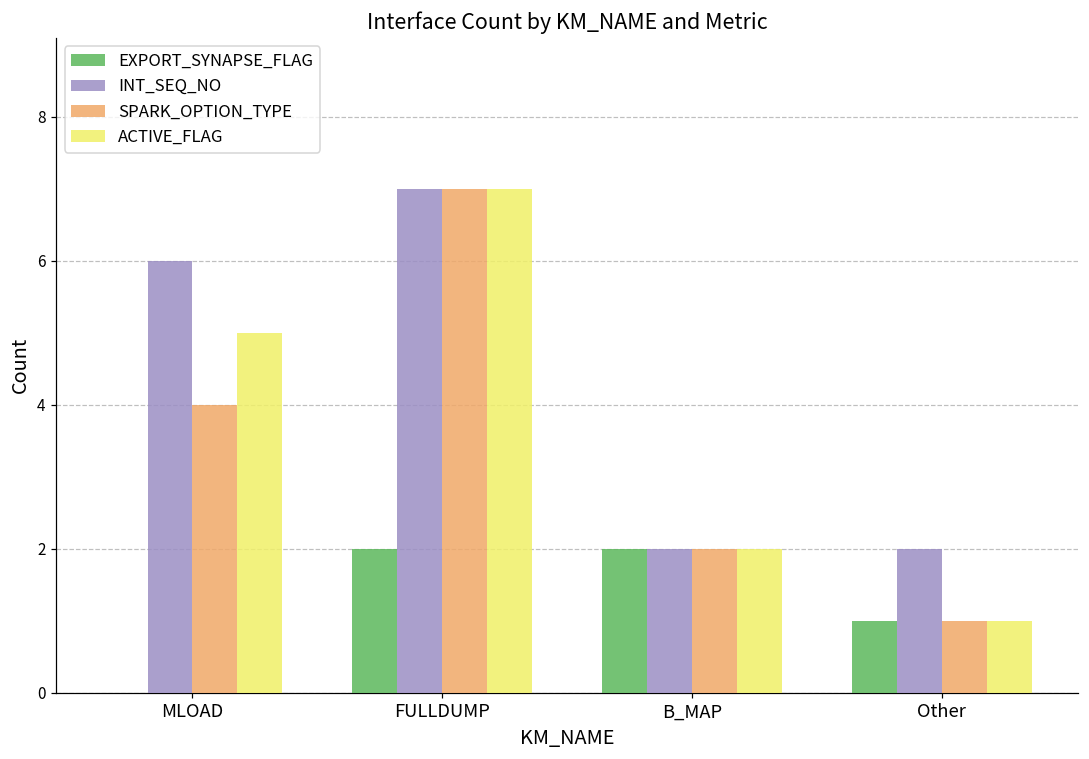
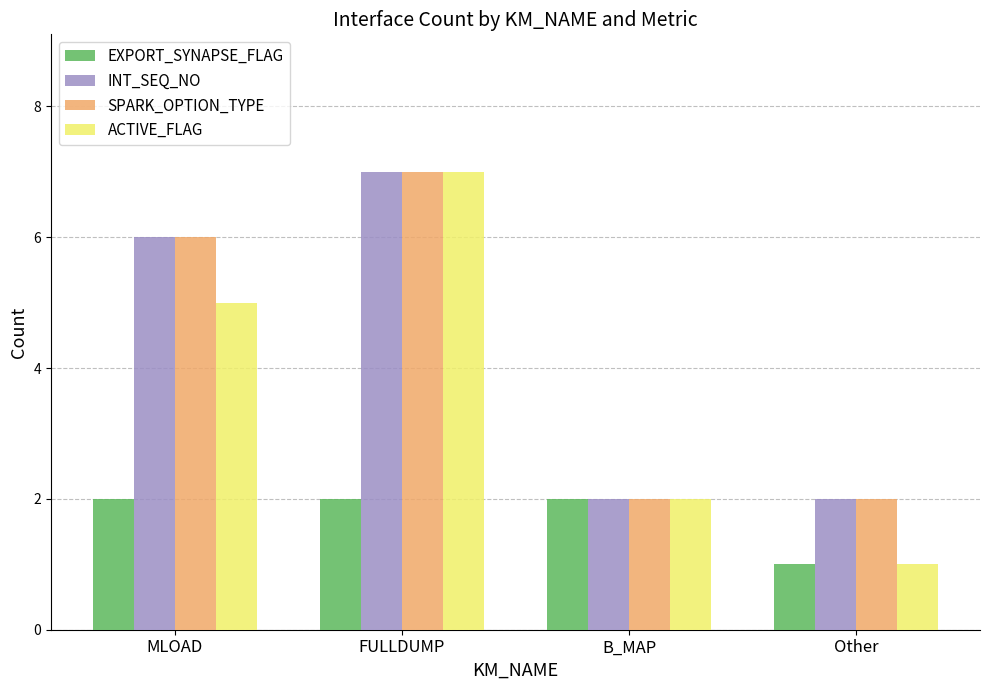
  {
    "EXPORT_SYNAPSE_FLAG": {
-     "MLOAD": 0,
+     "MLOAD": 2,
      "FULLDUMP": 2,
      "B_MAP": 2,
      "Other": 1
    },
    "INT_SEQ_NO": {
      "MLOAD": 6,
      "FULLDUMP": 7,
      "B_MAP": 2,
      "Other": 2
    },
    "SPARK_OPTION_TYPE": {
-     "MLOAD": 4,
+     "MLOAD": 6,
      "FULLDUMP": 7,
      "B_MAP": 2,
-     "Other": 1
+     "Other": 2
    },
    "ACTIVE_FLAG": {
      "MLOAD": 5,
      "FULLDUMP": 7,
      "B_MAP": 2,
      "Other": 1
    }
  }
